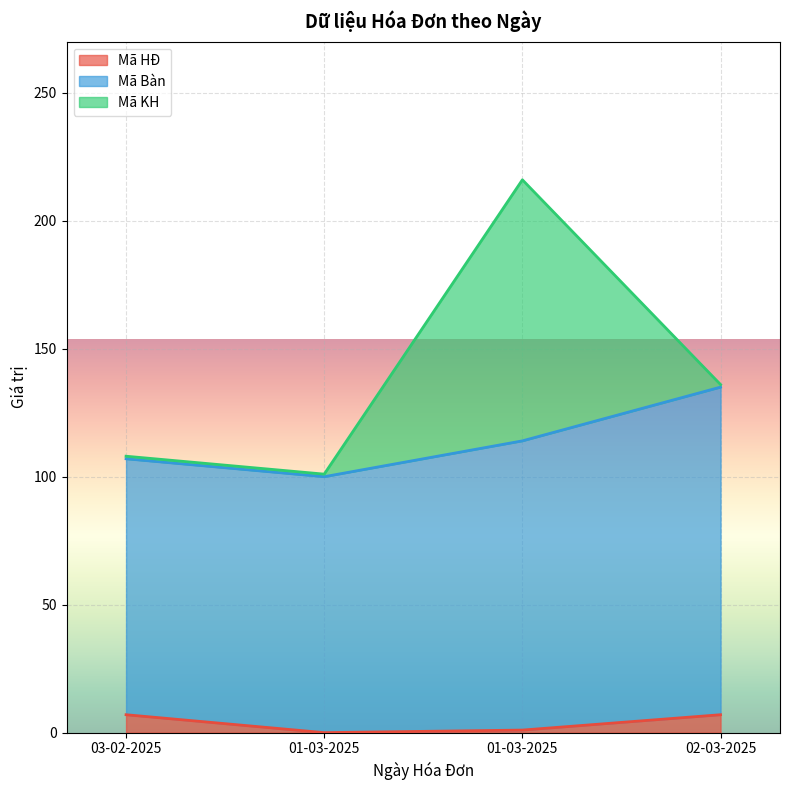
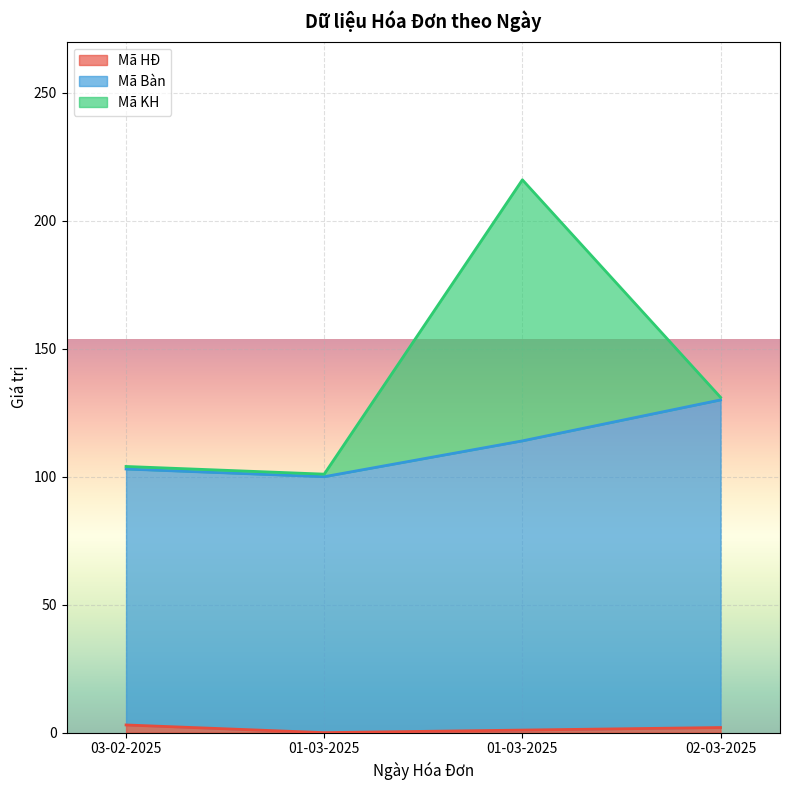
  {
    "Mã HĐ": {
-     "03-02-2025": 7,
-     "02-03-2025": 7
+     "03-02-2025": 3,
+     "02-03-2025": 2
    }
  }
